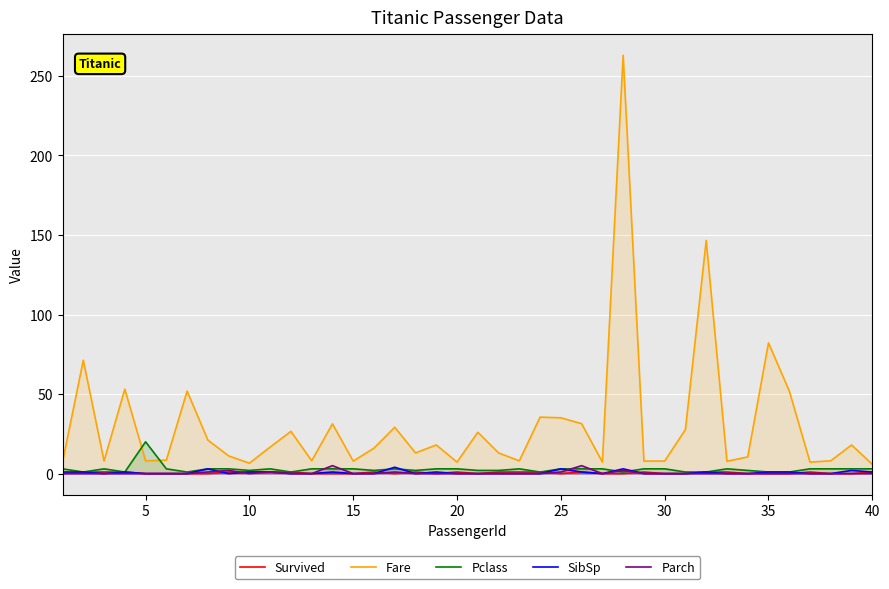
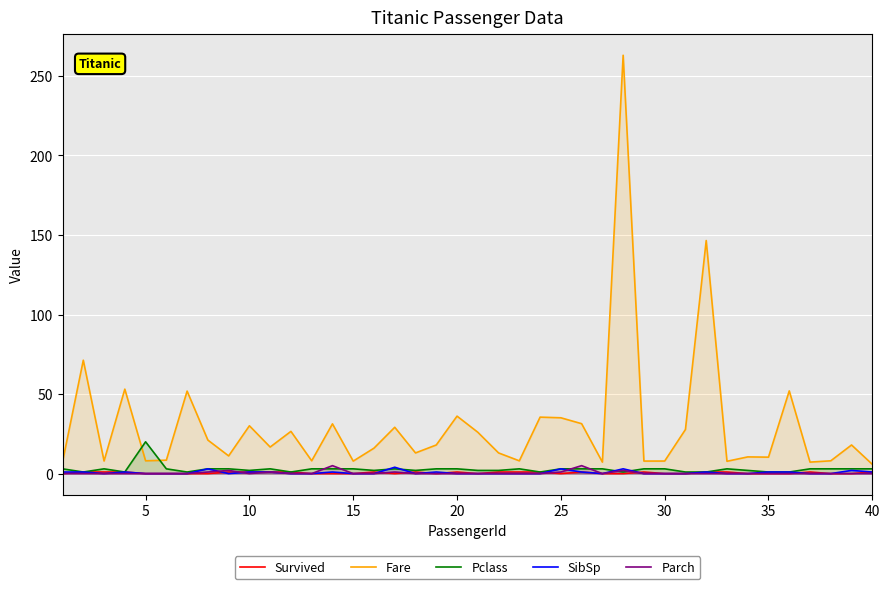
  {
    "Fare": {
      "5": 8,
-     "10": 7,
+     "10": 30,
      "15": 8,
-     "20": 7,
+     "20": 36,
      "25": 35,
      "30": 8,
-     "35": 82,
+     "35": 10,
      "40": 6
    },
    "Pclass": {
      "5": 20,
      "15": 3,
      "20": 3,
      "30": 3,
      "40": 3
    }
  }
